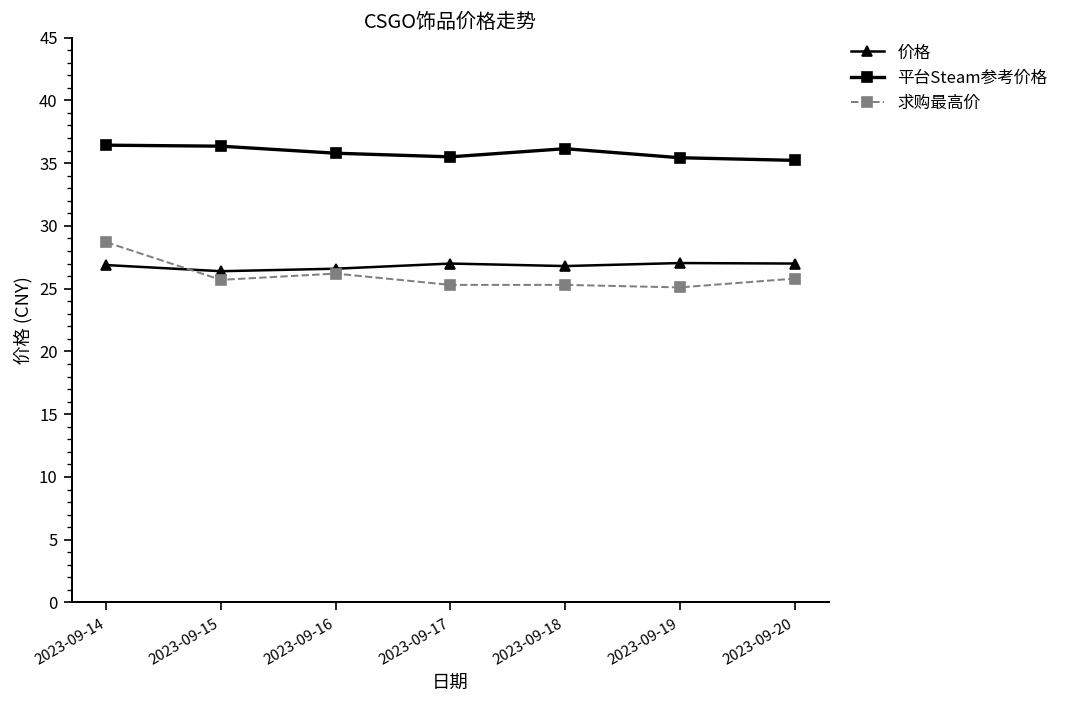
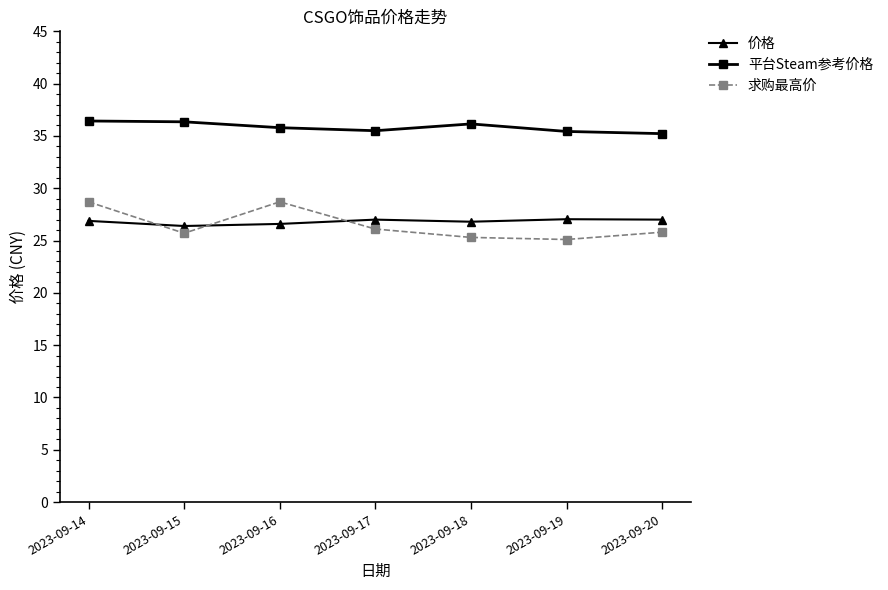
  {
    "求购最高价": {
      "2023-09-14": 28.7,
      "2023-09-15": 25.7,
-     "2023-09-16": 26.2,
-     "2023-09-17": 25.3,
+     "2023-09-16": 28.7,
+     "2023-09-17": 26.1,
      "2023-09-18": 25.3,
      "2023-09-19": 25.1,
      "2023-09-20": 25.8
    }
  }
